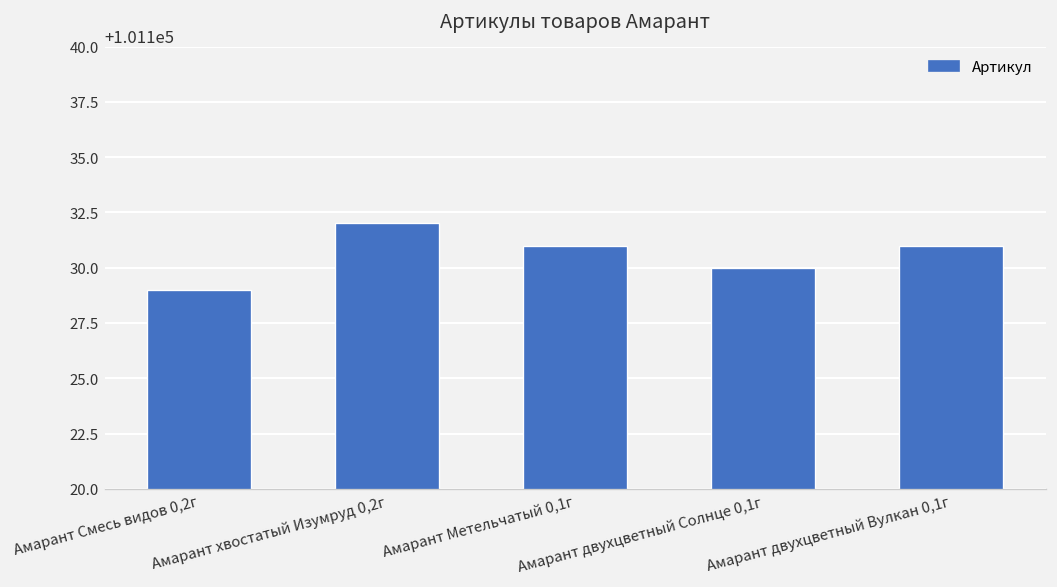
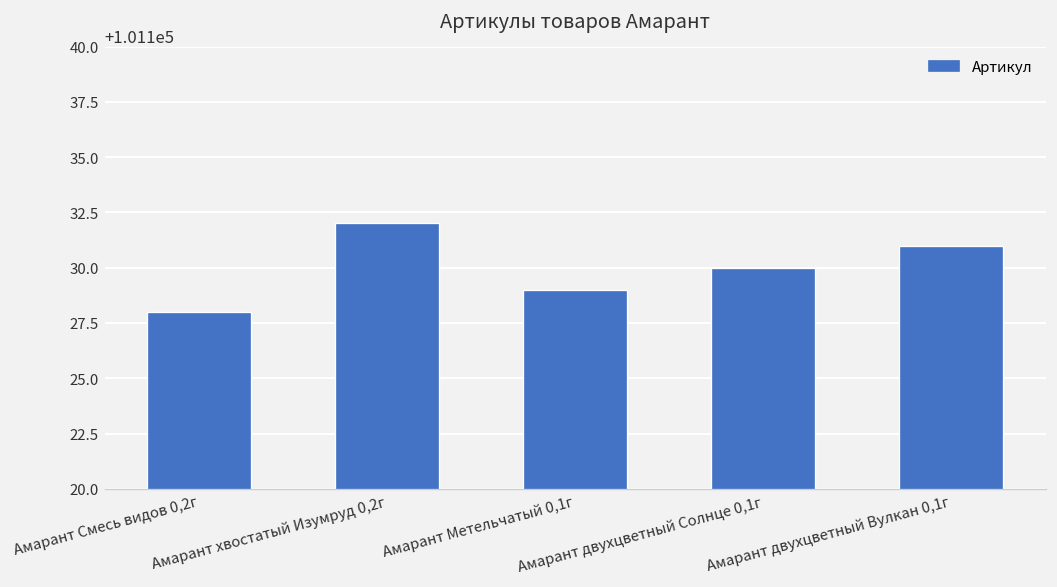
  {
-   "Амарант Смесь видов 0,2г": 101129,
+   "Амарант Смесь видов 0,2г": 101128,
    "Амарант хвостатый Изумруд 0,2г": 101132,
-   "Амарант Метельчатый 0,1г": 101131,
+   "Амарант Метельчатый 0,1г": 101129,
    "Амарант двухцветный Солнце 0,1г": 101130,
    "Амарант двухцветный Вулкан 0,1г": 101131
  }
